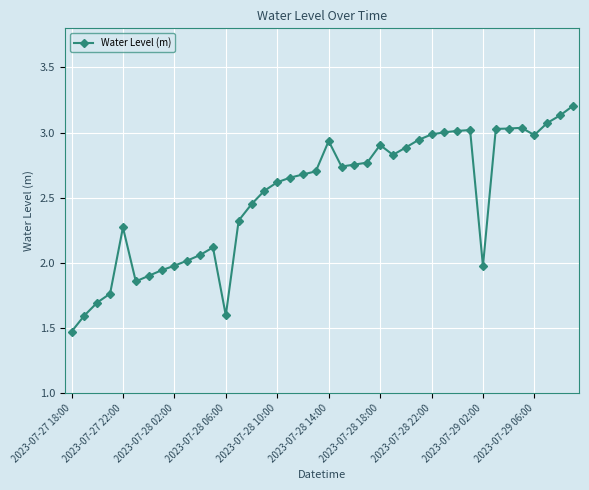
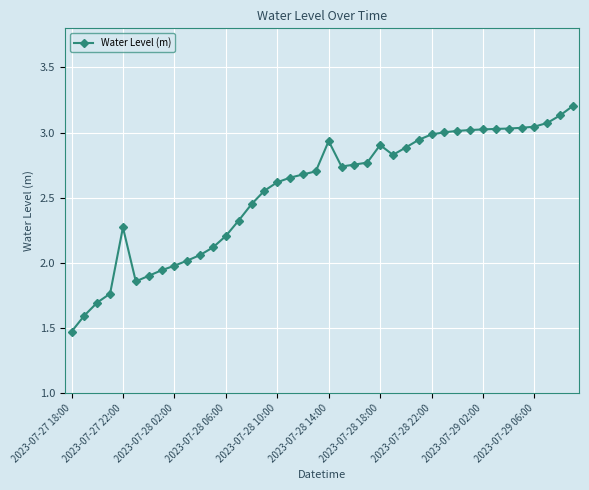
  {
    "2023-07-27 18:00": 1.47,
    "2023-07-27 22:00": 2.27,
    "2023-07-28 02:00": 1.98,
-   "2023-07-28 06:00": 1.60,
+   "2023-07-28 06:00": 2.21,
    "2023-07-28 10:00": 2.62,
    "2023-07-28 14:00": 2.94,
    "2023-07-28 18:00": 2.90,
    "2023-07-28 22:00": 2.99,
-   "2023-07-29 02:00": 1.98,
-   "2023-07-29 06:00": 2.98
+   "2023-07-29 02:00": 3.02,
+   "2023-07-29 06:00": 3.05
  }
